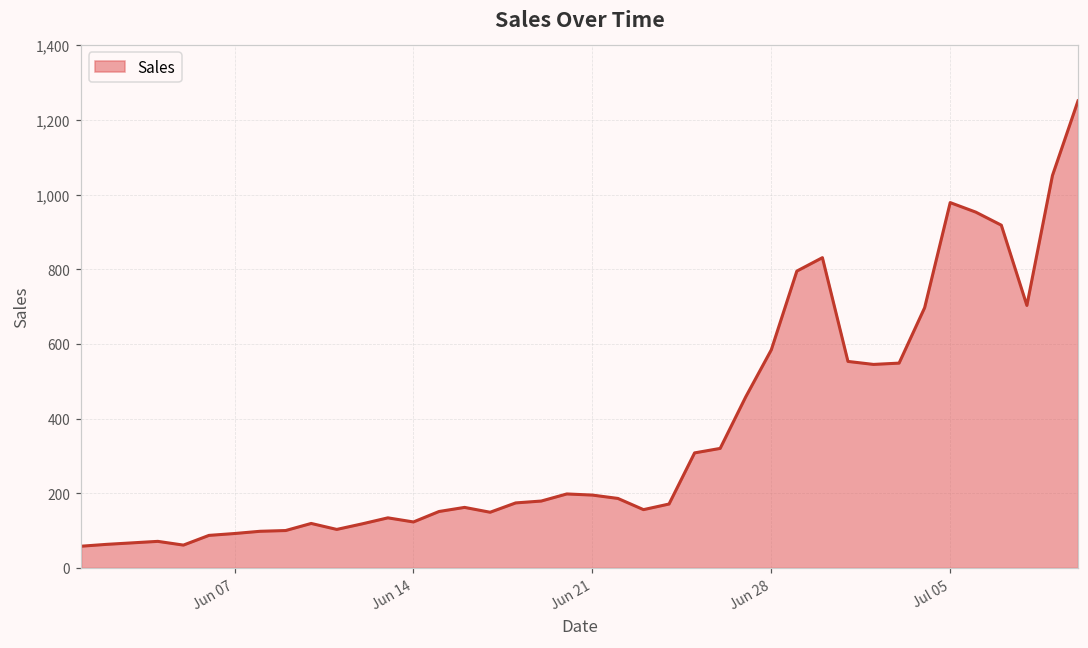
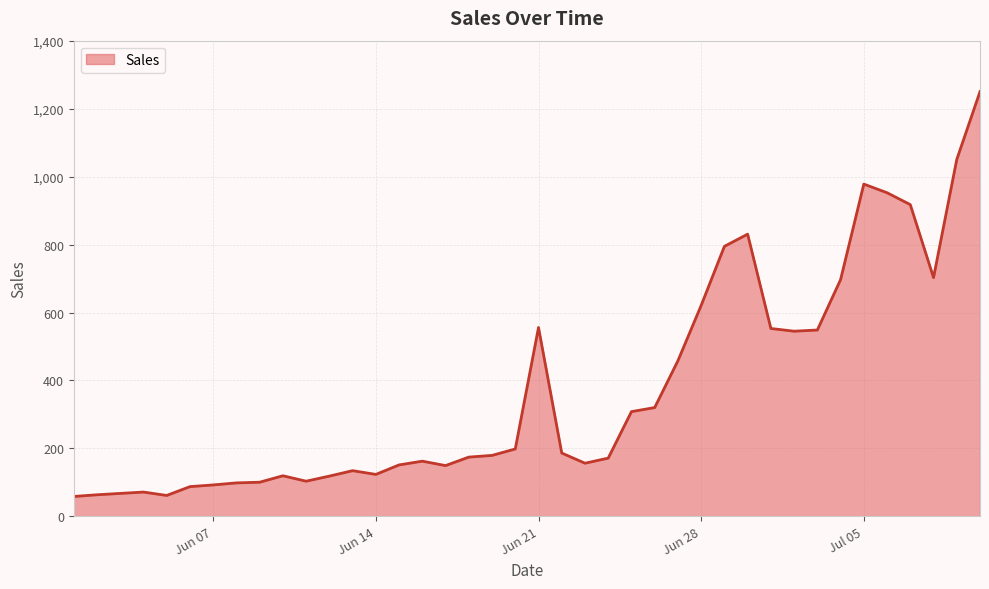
  {
    "Jun 07": 90,
    "Jun 14": 120,
-   "Jun 21": 200,
-   "Jun 28": 580,
+   "Jun 21": 560,
+   "Jun 28": 620,
    "Jul 05": 980
  }
